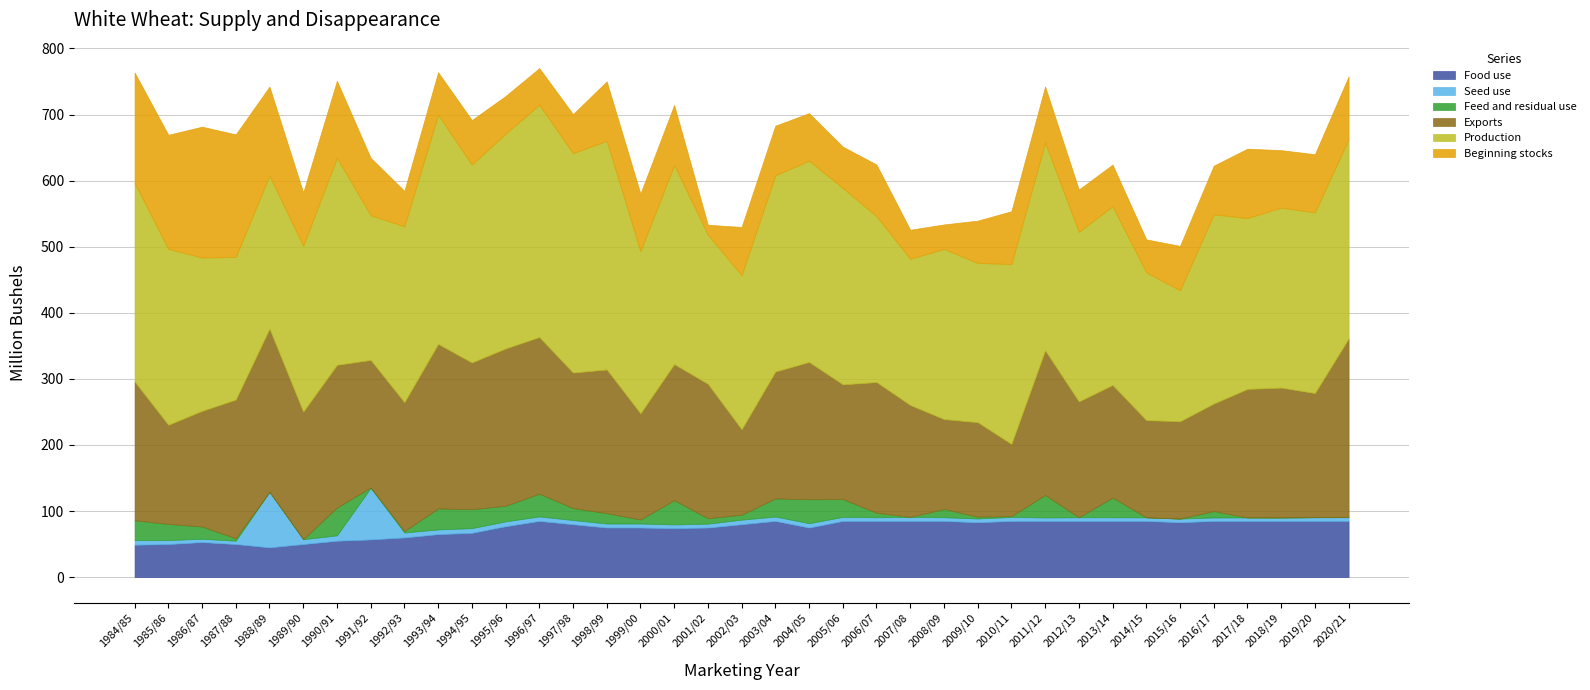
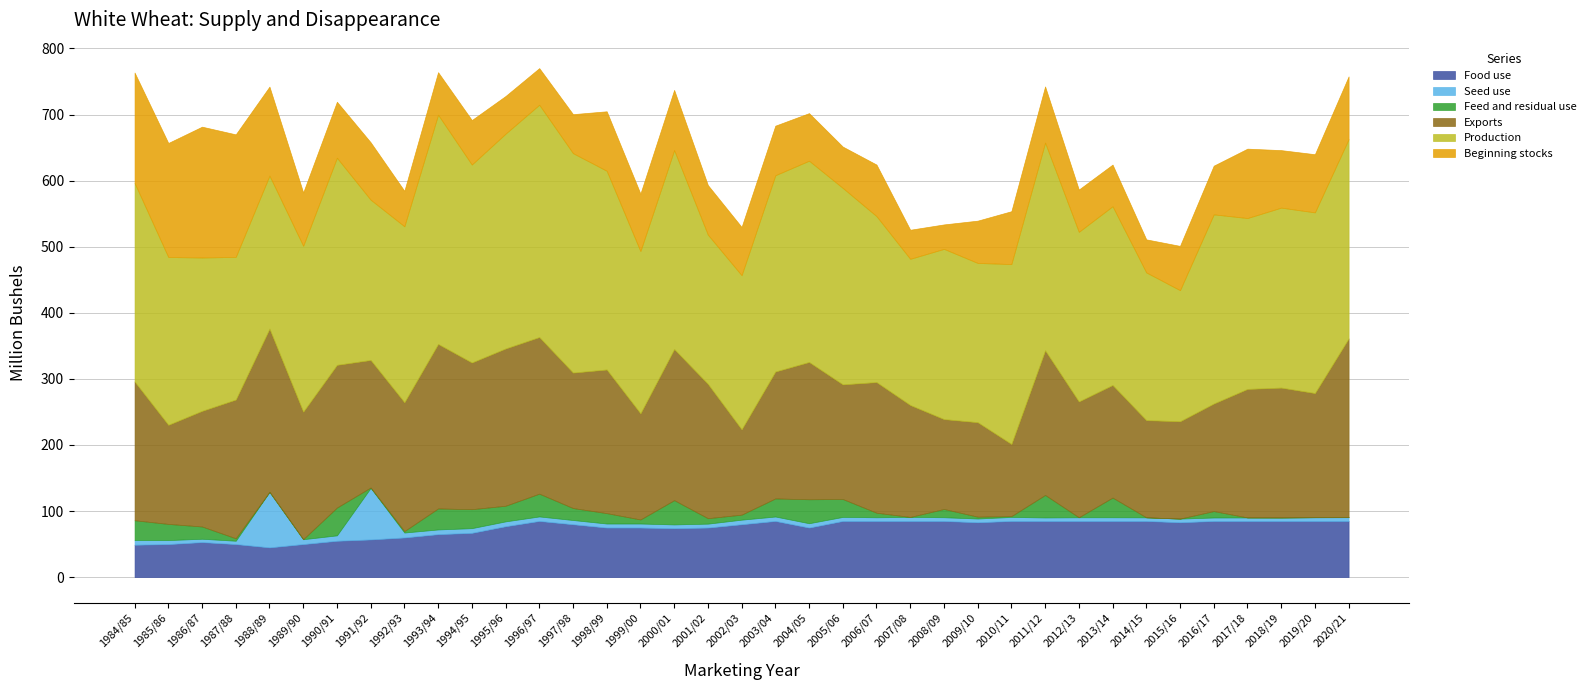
  {
    "Food use": {
      "1984/85": 50,
      "1985/86": 50,
      "1986/87": 50,
      "1987/88": 50,
      "1988/89": 50,
      "1989/90": 50,
      "1990/91": 60,
      "1991/92": 60,
      "1992/93": 60,
      "1993/94": 70,
      "1994/95": 70,
      "1995/96": 80,
      "1996/97": 90,
      "1997/98": 80,
      "1998/99": 80,
      "1999/00": 80,
      "2000/01": 70,
      "2001/02": 80,
      "2002/03": 80,
      "2003/04": 90,
      "2004/05": 80,
      "2005/06": 90,
      "2006/07": 90,
      "2007/08": 90,
      "2008/09": 90,
      "2009/10": 80,
      "2010/11": 90,
      "2011/12": 90,
      "2012/13": 90,
      "2013/14": 90,
      "2014/15": 90,
      "2015/16": 80,
      "2016/17": 90,
      "2017/18": 90,
      "2018/19": 90,
      "2019/20": 90,
      "2020/21": 90
    },
    "Seed use": {
      "1984/85": 10,
      "1985/86": 10,
      "1986/87": 10,
      "1990/91": 10,
      "1993/94": 10,
      "1994/95": 10,
      "1995/96": 10,
      "1996/97": 10,
      "1997/98": 10,
      "1998/99": 10,
      "1999/00": 10,
      "2000/01": 10,
      "2001/02": 10,
      "2002/03": 10,
      "2003/04": 10,
      "2004/05": 10,
      "2005/06": 10,
      "2006/07": 10,
      "2008/09": 10,
      "2011/12": 10,
      "2013/14": 10,
      "2016/17": 10
    },
    "Feed and residual use": {
      "1984/85": 30,
      "1985/86": 20,
      "1986/87": 20,
      "1990/91": 40,
      "1993/94": 30,
      "1994/95": 30,
      "1995/96": 20,
      "1996/97": 30,
      "1997/98": 20,
      "1998/99": 20,
      "1999/00": 10,
      "2000/01": 40,
      "2001/02": 10,
      "2002/03": 10,
      "2003/04": 30,
      "2004/05": 40,
      "2005/06": 30,
      "2006/07": 10,
      "2008/09": 10,
      "2011/12": 30,
      "2013/14": 30,
      "2016/17": 10
    },
    "Exports": {
      "1984/85": 210,
      "1985/86": 150,
      "1986/87": 180,
      "1987/88": 210,
      "1988/89": 250,
      "1989/90": 190,
      "1990/91": 220,
      "1991/92": 190,
      "1992/93": 190,
      "1993/94": 250,
      "1994/95": 220,
      "1995/96": 240,
      "1996/97": 240,
      "1997/98": 210,
      "1998/99": 220,
      "1999/00": 160,
-     "2000/01": 210,
+     "2000/01": 230,
      "2001/02": 200,
      "2002/03": 130,
      "2003/04": 190,
      "2004/05": 210,
      "2005/06": 170,
      "2006/07": 200,
      "2007/08": 170,
      "2008/09": 140,
      "2009/10": 140,
      "2010/11": 110,
      "2011/12": 220,
      "2012/13": 180,
      "2013/14": 170,
      "2014/15": 150,
      "2015/16": 150,
      "2016/17": 160,
      "2017/18": 190,
      "2018/19": 200,
      "2019/20": 190,
      "2020/21": 270
    },
    "Production": {
      "1984/85": 300,
-     "1985/86": 270,
+     "1985/86": 250,
      "1986/87": 230,
      "1987/88": 220,
      "1988/89": 230,
      "1989/90": 250,
      "1990/91": 310,
-     "1991/92": 220,
+     "1991/92": 240,
      "1992/93": 270,
      "1993/94": 350,
      "1994/95": 300,
      "1995/96": 330,
      "1996/97": 350,
      "1997/98": 330,
-     "1998/99": 350,
+     "1998/99": 300,
      "1999/00": 250,
      "2000/01": 300,
      "2001/02": 230,
      "2002/03": 230,
      "2003/04": 300,
      "2004/05": 300,
      "2005/06": 300,
      "2006/07": 250,
      "2007/08": 220,
      "2008/09": 260,
      "2009/10": 240,
      "2010/11": 270,
      "2011/12": 310,
      "2012/13": 260,
      "2013/14": 270,
      "2014/15": 220,
      "2015/16": 200,
      "2016/17": 290,
      "2017/18": 260,
      "2018/19": 270,
      "2019/20": 270,
      "2020/21": 300
    },
    "Beginning stocks": {
      "1984/85": 170,
      "1985/86": 170,
      "1986/87": 200,
      "1987/88": 190,
      "1988/89": 130,
      "1989/90": 80,
-     "1990/91": 120,
+     "1990/91": 80,
      "1991/92": 90,
      "1992/93": 50,
      "1993/94": 60,
      "1994/95": 70,
      "1995/96": 60,
      "1996/97": 60,
      "1997/98": 60,
      "1998/99": 90,
      "1999/00": 90,
      "2000/01": 90,
-     "2001/02": 20,
+     "2001/02": 80,
      "2002/03": 70,
      "2003/04": 80,
      "2004/05": 70,
      "2005/06": 60,
      "2006/07": 80,
      "2007/08": 40,
      "2008/09": 40,
      "2009/10": 60,
      "2010/11": 80,
      "2011/12": 90,
      "2012/13": 60,
      "2013/14": 60,
      "2014/15": 50,
      "2015/16": 70,
      "2016/17": 70,
      "2017/18": 110,
      "2018/19": 90,
      "2019/20": 90,
      "2020/21": 100
    }
  }
